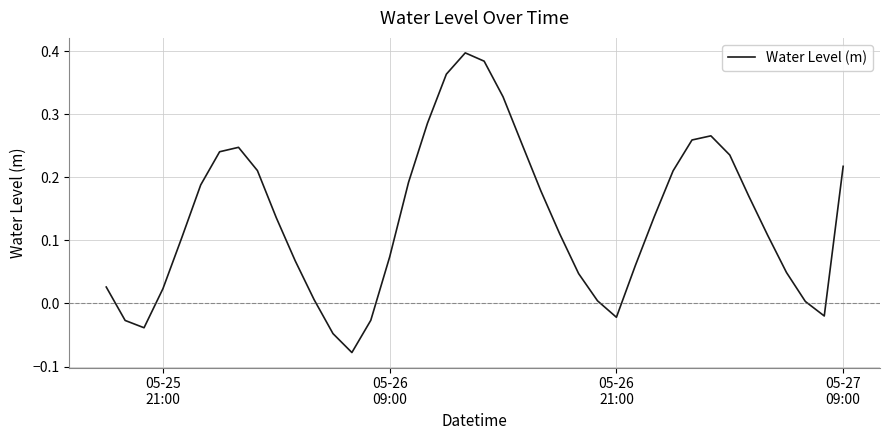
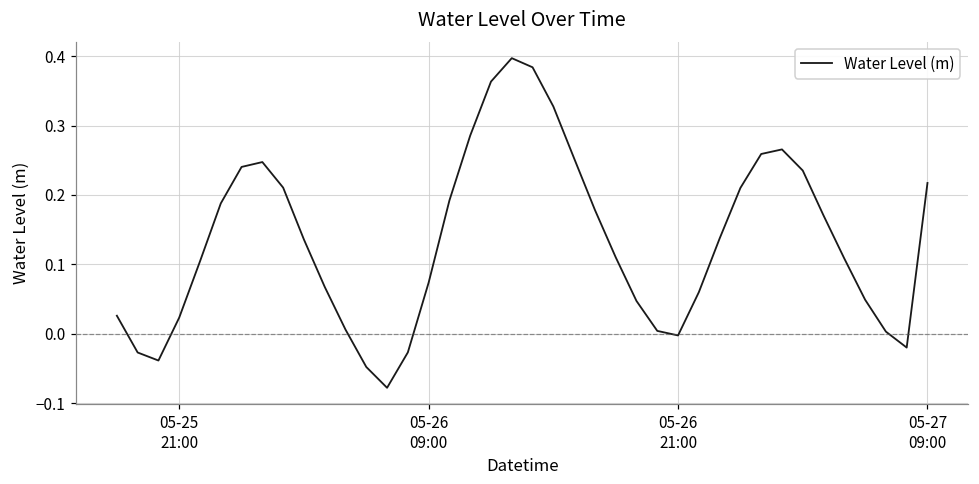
  {
    "05-25 21:00": 0.02,
    "05-26 09:00": 0.07,
-   "05-26 21:00": -0.02,
+   "05-26 21:00": 0.00,
    "05-27 09:00": 0.22
  }
